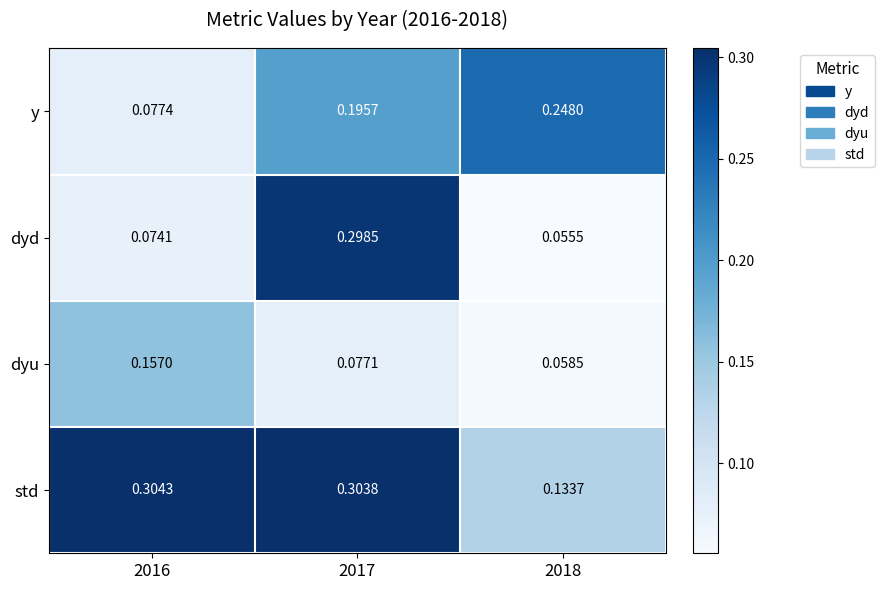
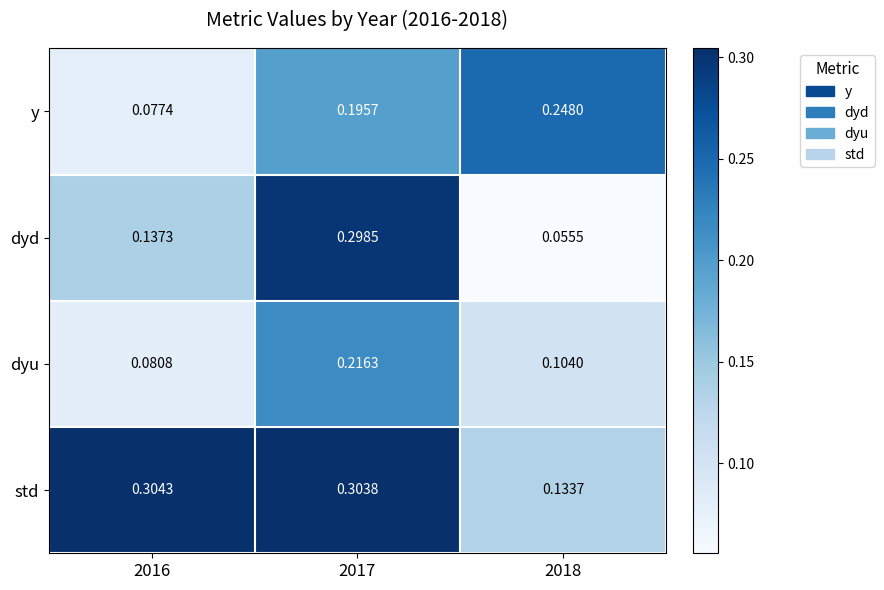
  {
    "y": {
      "2016": 0.0774,
      "2017": 0.1957,
      "2018": 0.2480
    },
    "dyd": {
-     "2016": 0.0741,
+     "2016": 0.1373,
      "2017": 0.2985,
      "2018": 0.0555
    },
    "dyu": {
-     "2016": 0.1570,
-     "2017": 0.0771,
-     "2018": 0.0585
+     "2016": 0.0808,
+     "2017": 0.2163,
+     "2018": 0.1040
    },
    "std": {
      "2016": 0.3043,
      "2017": 0.3038,
      "2018": 0.1337
    }
  }
